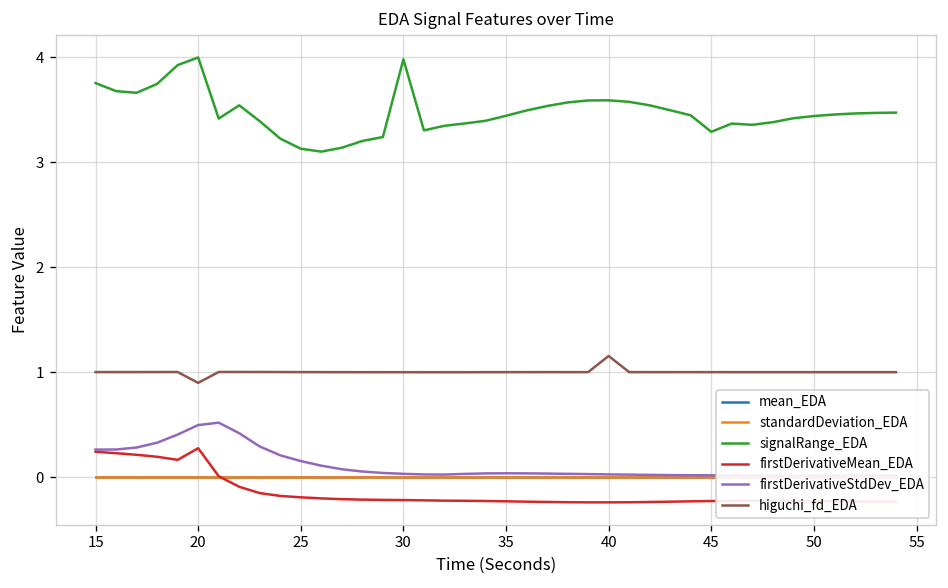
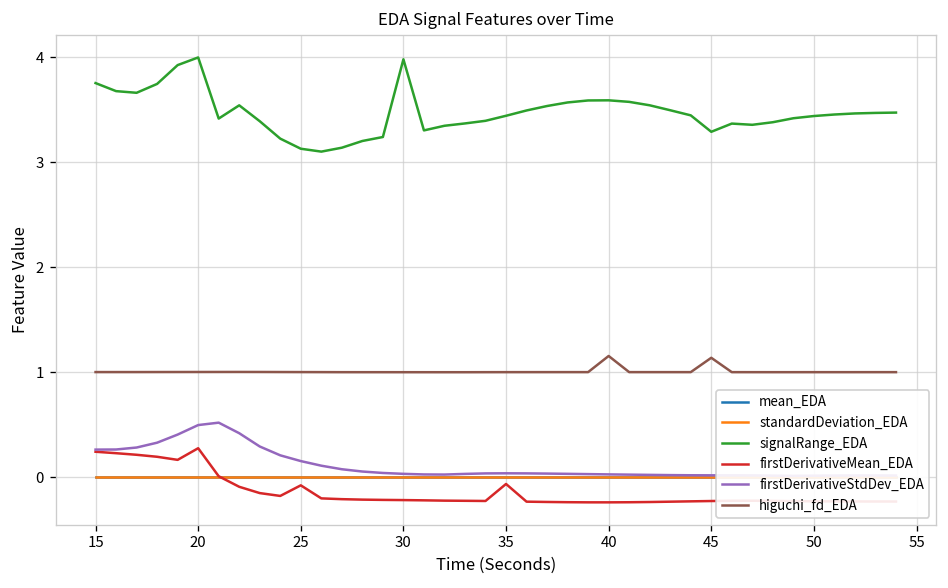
  {
    "standardDeviation_EDA": {
      "15": 0.0,
      "20": 0.0,
      "25": 0.0,
      "30": 0.0,
      "35": 0.0
    },
    "signalRange_EDA": {
      "15": 3.8,
      "20": 4.0,
      "25": 3.1,
      "30": 4.0,
      "35": 3.4,
      "40": 3.6,
      "45": 3.3,
      "50": 3.4
    },
    "firstDerivativeMean_EDA": {
      "20": 0.3,
-     "25": -0.2,
+     "25": -0.1,
      "30": -0.2,
-     "35": -0.2,
+     "35": -0.1,
      "40": -0.2,
      "45": -0.2
    },
    "firstDerivativeStdDev_EDA": {
      "20": 0.5,
      "25": 0.2,
      "30": 0.0,
      "35": 0.0
    },
    "higuchi_fd_EDA": {
      "15": 1.0,
-     "20": 0.9,
+     "20": 1.0,
      "25": 1.0,
      "30": 1.0,
      "35": 1.0,
      "40": 1.2,
-     "45": 1.0,
+     "45": 1.1,
      "50": 1.0
    }
  }
